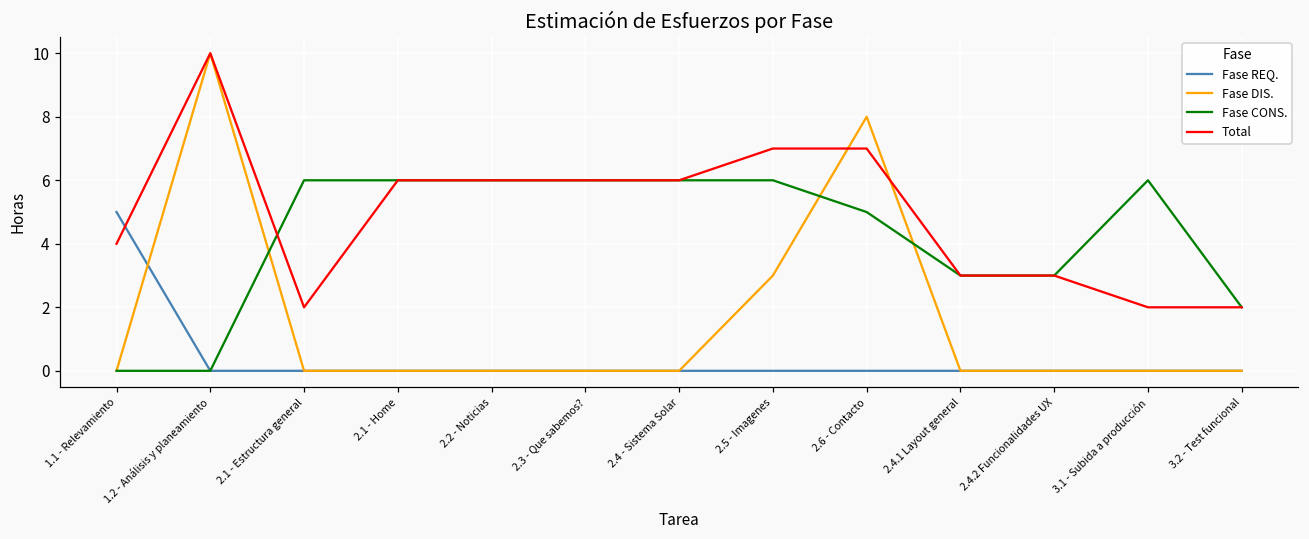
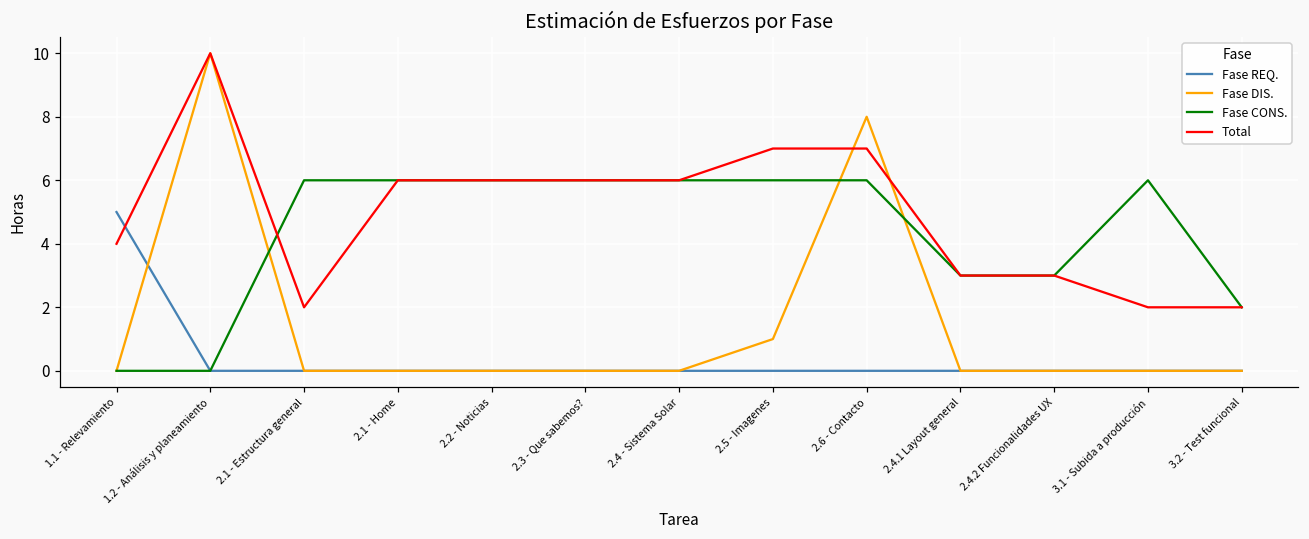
  {
    "Fase REQ.": {
      "1.1 - Relevamiento": 5,
      "2.5 - Imagenes": 0,
      "2.6 - Contacto": 0
    },
    "Fase DIS.": {
-     "2.5 - Imagenes": 3,
+     "2.5 - Imagenes": 1,
      "2.6 - Contacto": 8
    },
    "Fase CONS.": {
      "2.1 - Estructura general": 6,
      "2.5 - Imagenes": 6,
-     "2.6 - Contacto": 5,
+     "2.6 - Contacto": 6,
      "3.1 - Subida a producción": 6
    },
    "Total": {
      "1.1 - Relevamiento": 4,
      "2.1 - Estructura general": 2,
      "2.5 - Imagenes": 7,
      "2.6 - Contacto": 7,
      "3.1 - Subida a producción": 2
    }
  }
